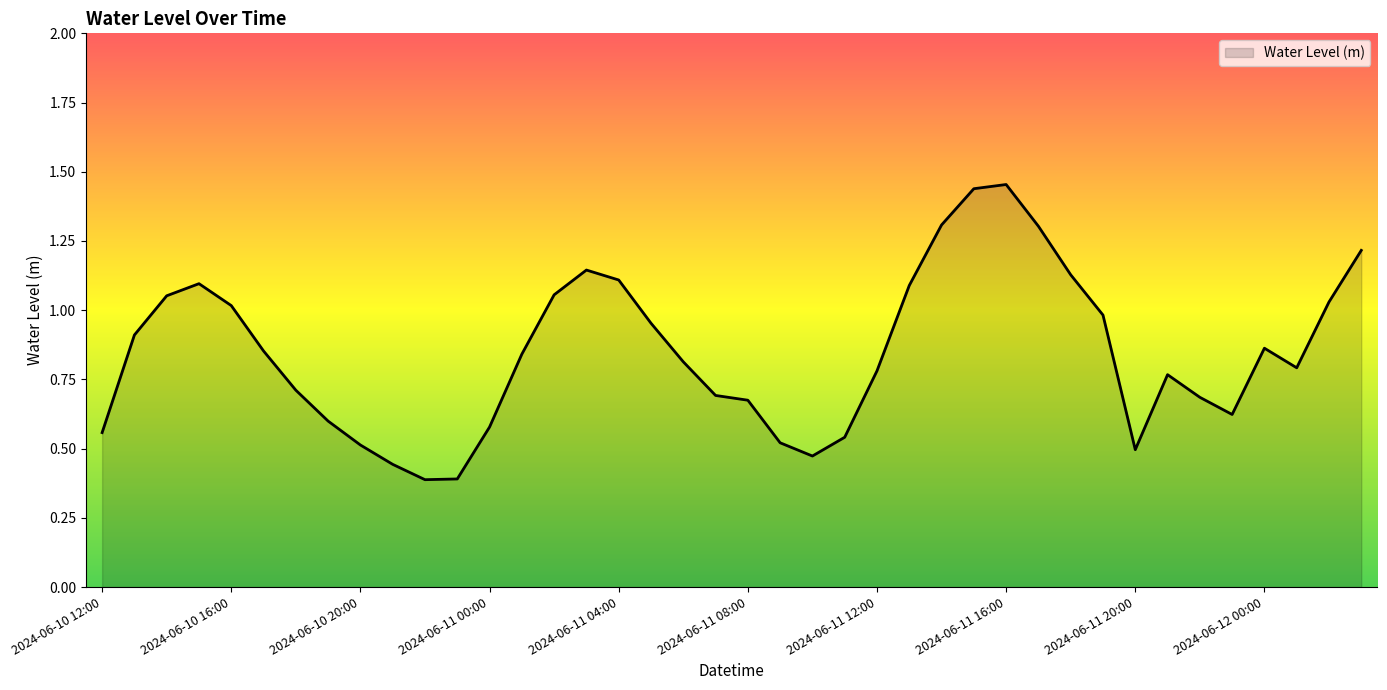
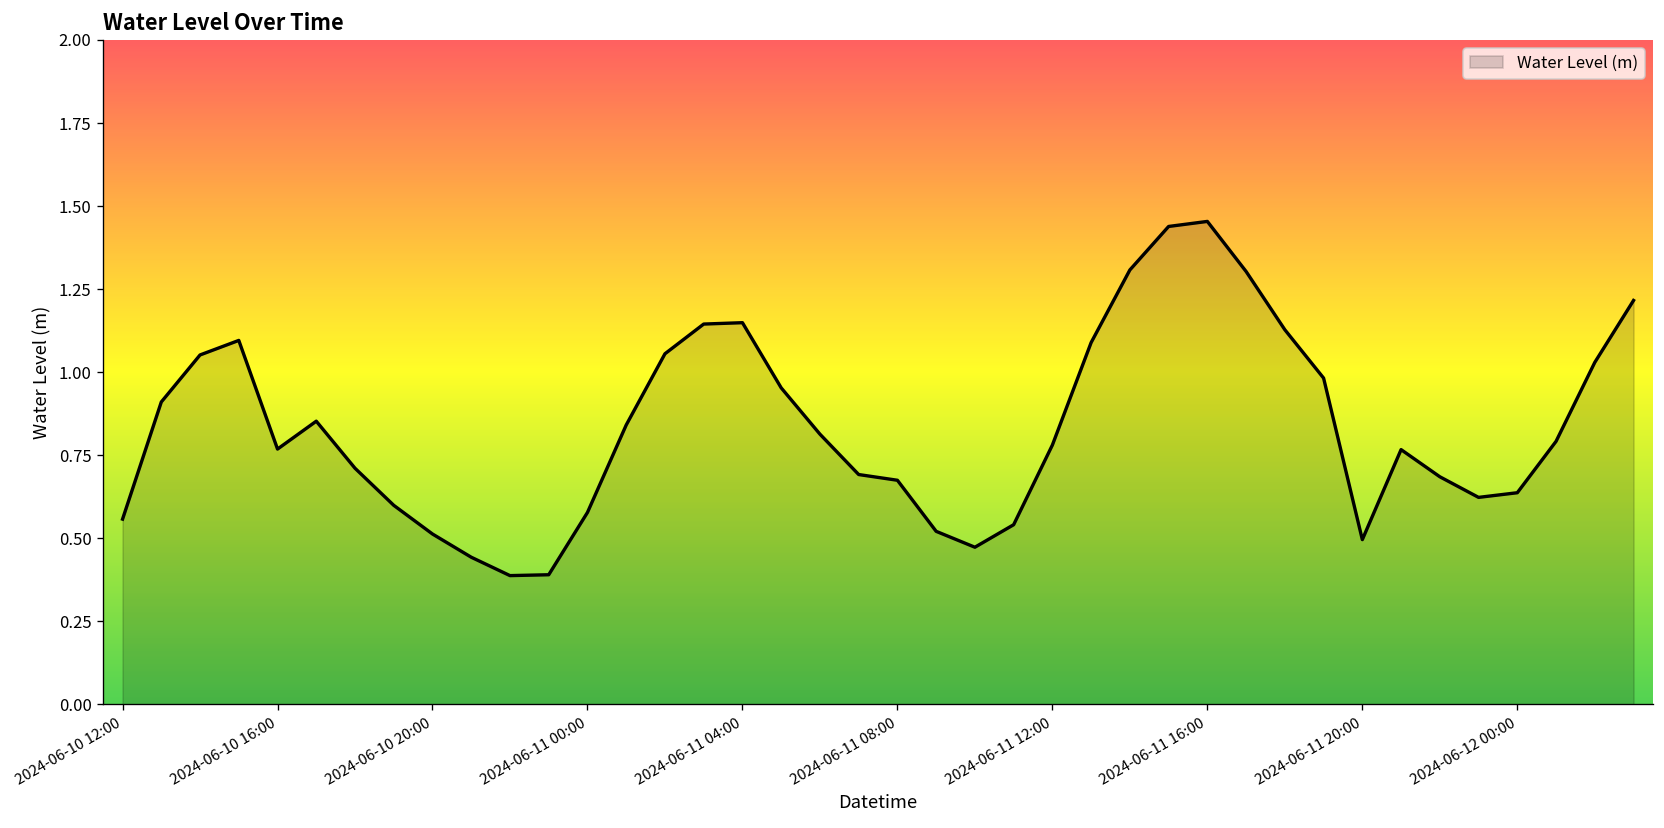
  {
    "2024-06-10 12:00": 0.56,
-   "2024-06-10 16:00": 1.02,
+   "2024-06-10 16:00": 0.77,
    "2024-06-10 20:00": 0.51,
    "2024-06-11 00:00": 0.58,
-   "2024-06-11 04:00": 1.11,
+   "2024-06-11 04:00": 1.15,
    "2024-06-11 08:00": 0.67,
    "2024-06-11 12:00": 0.78,
    "2024-06-11 16:00": 1.45,
    "2024-06-11 20:00": 0.50,
-   "2024-06-12 00:00": 0.86
+   "2024-06-12 00:00": 0.64
  }
